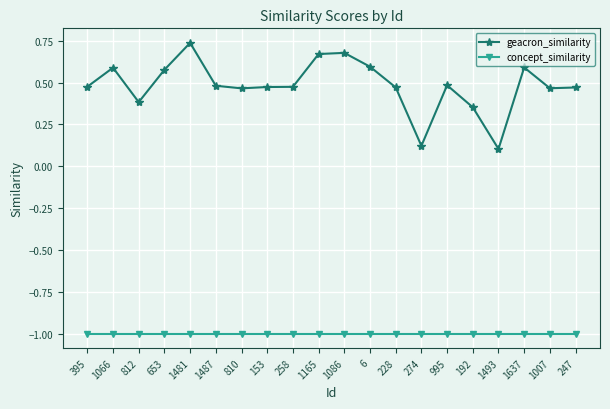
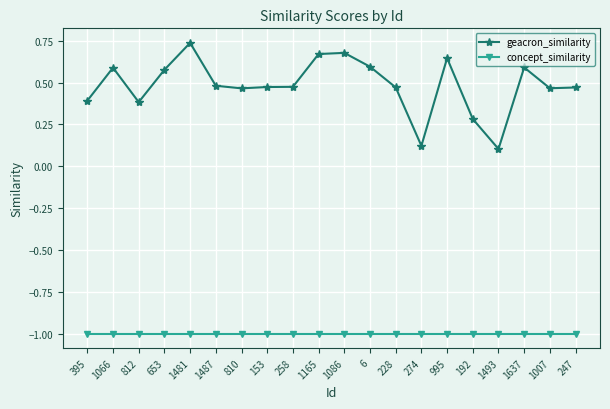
  {
    "geacron_similarity": {
-     "395": 0.48,
+     "395": 0.39,
      "1066": 0.59,
      "812": 0.38,
      "653": 0.58,
      "1481": 0.74,
      "1487": 0.48,
      "810": 0.47,
      "153": 0.47,
      "258": 0.48,
      "1165": 0.67,
      "1086": 0.68,
      "6": 0.60,
      "228": 0.47,
      "274": 0.12,
-     "995": 0.48,
-     "192": 0.35,
+     "995": 0.65,
+     "192": 0.28,
      "1493": 0.10,
      "1637": 0.59,
      "1007": 0.47,
      "247": 0.47
    },
    "concept_similarity": {
      "395": -1.00,
      "1066": -1.00,
      "812": -1.00,
      "653": -1.00,
      "1481": -1.00,
      "1487": -1.00,
      "810": -1.00,
      "153": -1.00,
      "258": -1.00,
      "1165": -1.00,
      "1086": -1.00,
      "6": -1.00,
      "228": -1.00,
      "274": -1.00,
      "995": -1.00,
      "192": -1.00,
      "1493": -1.00,
      "1637": -1.00,
      "1007": -1.00,
      "247": -1.00
    }
  }
